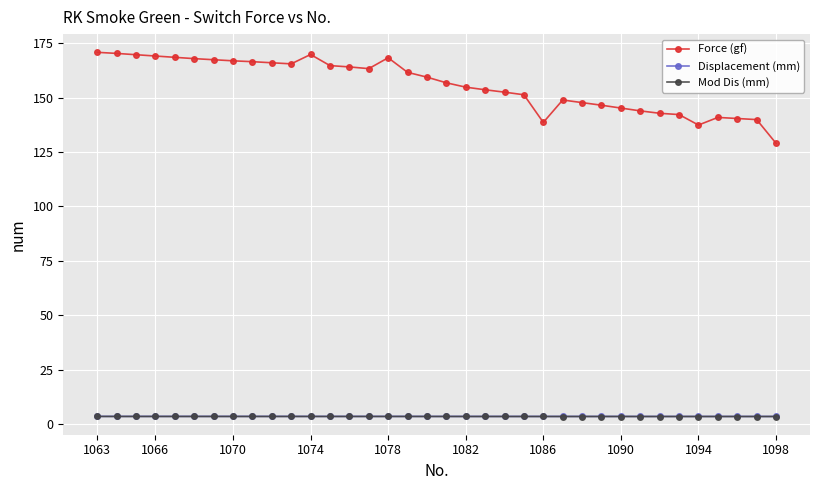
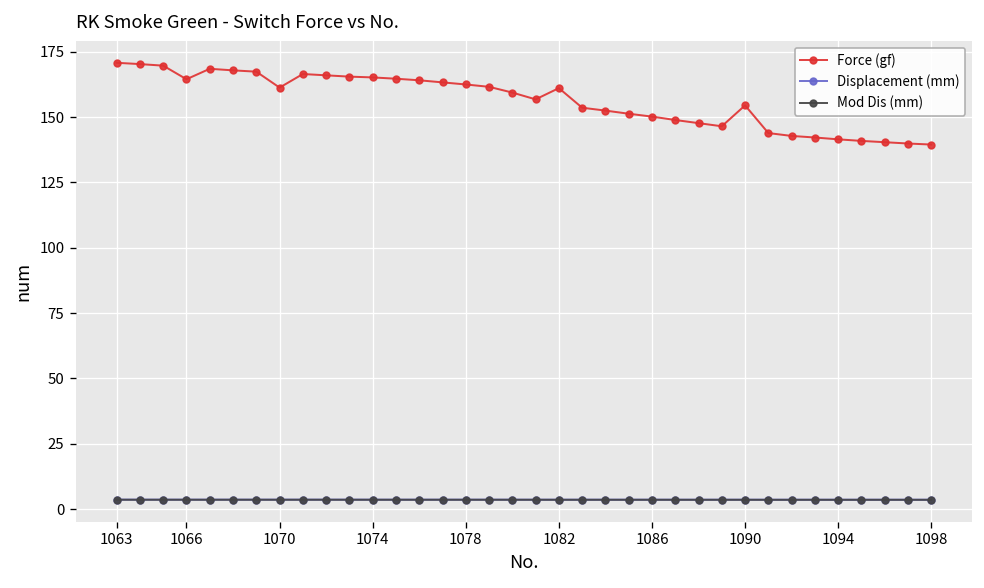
  {
    "Force (gf)": {
      "1063": 171,
-     "1066": 169,
-     "1070": 167,
-     "1074": 170,
-     "1078": 168,
-     "1082": 155,
-     "1086": 139,
-     "1090": 145,
-     "1094": 137,
-     "1098": 129
+     "1066": 165,
+     "1070": 161,
+     "1074": 165,
+     "1078": 163,
+     "1082": 161,
+     "1086": 150,
+     "1090": 155,
+     "1094": 142,
+     "1098": 140
    },
    "Mod Dis (mm)": {
      "1063": 4,
      "1066": 4,
      "1070": 4,
      "1074": 4,
      "1078": 4,
      "1082": 4,
      "1086": 4,
      "1090": 4,
      "1094": 4,
      "1098": 4
    }
  }
